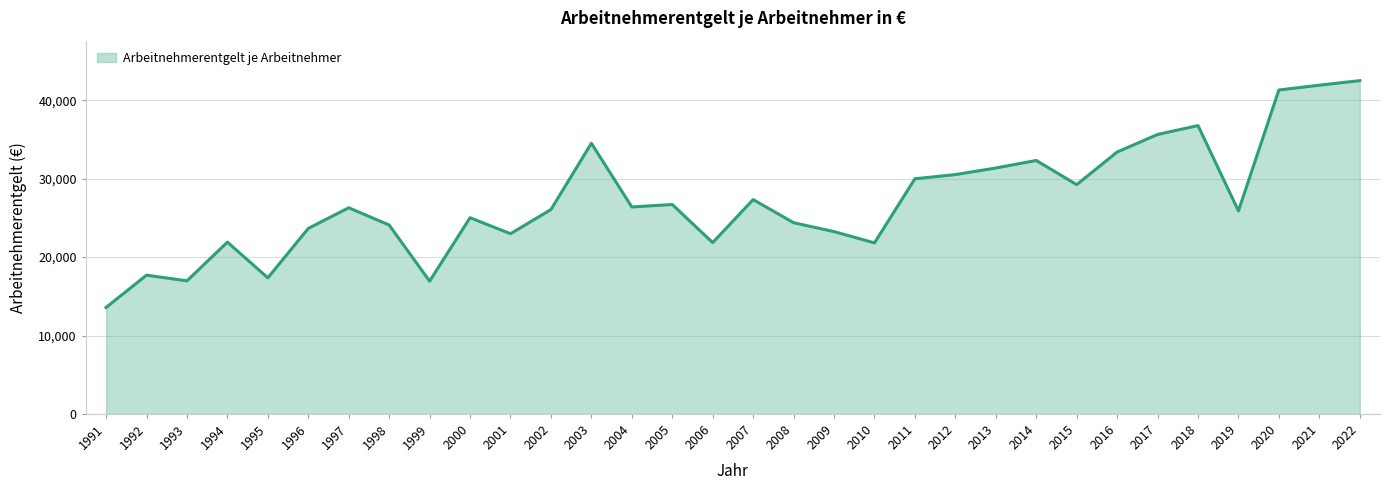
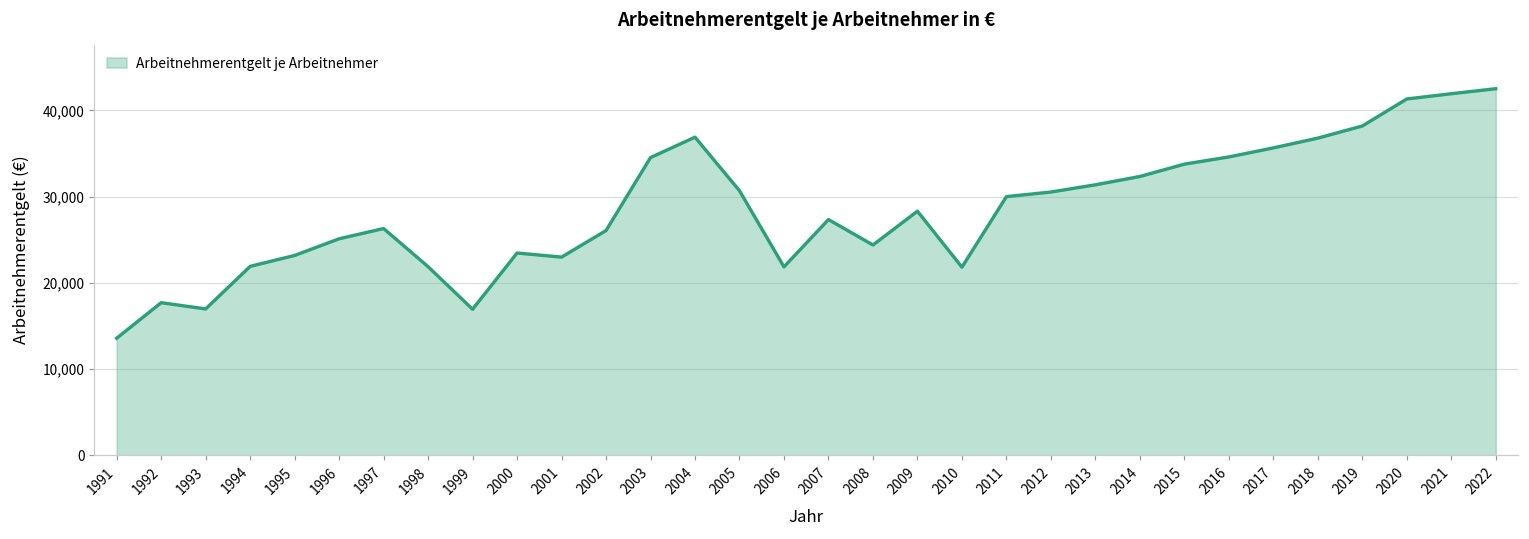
  {
    "1991": "14,000",
    "1992": "18,000",
    "1993": "17,000",
    "1994": "22,000",
-   "1995": "17,000",
-   "1996": "24,000",
+   "1995": "23,000",
+   "1996": "25,000",
    "1997": "26,000",
-   "1998": "24,000",
+   "1998": "22,000",
    "1999": "17,000",
-   "2000": "25,000",
+   "2000": "23,000",
    "2001": "23,000",
    "2002": "26,000",
    "2003": "35,000",
-   "2004": "26,000",
-   "2005": "27,000",
+   "2004": "37,000",
+   "2005": "31,000",
    "2006": "22,000",
    "2007": "27,000",
    "2008": "24,000",
-   "2009": "23,000",
+   "2009": "28,000",
    "2010": "22,000",
    "2011": "30,000",
    "2012": "31,000",
    "2013": "31,000",
    "2014": "32,000",
-   "2015": "29,000",
-   "2016": "33,000",
+   "2015": "34,000",
+   "2016": "35,000",
    "2017": "36,000",
    "2018": "37,000",
-   "2019": "26,000",
+   "2019": "38,000",
    "2020": "41,000",
    "2021": "42,000",
    "2022": "43,000"
  }
